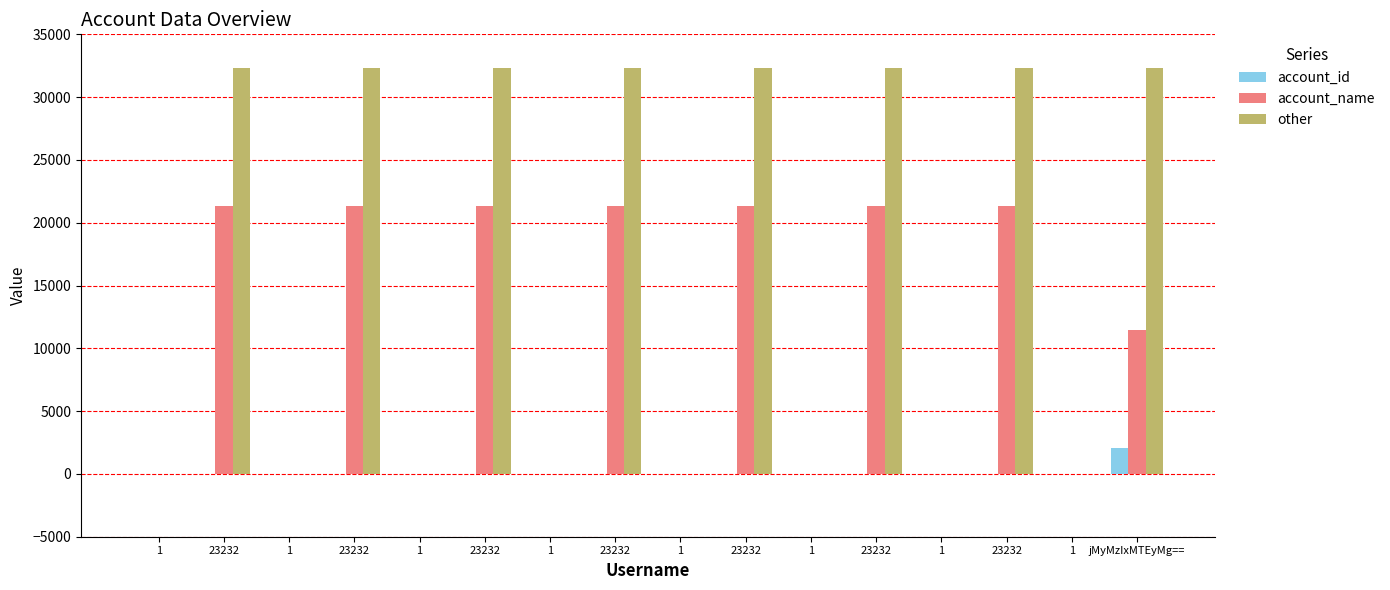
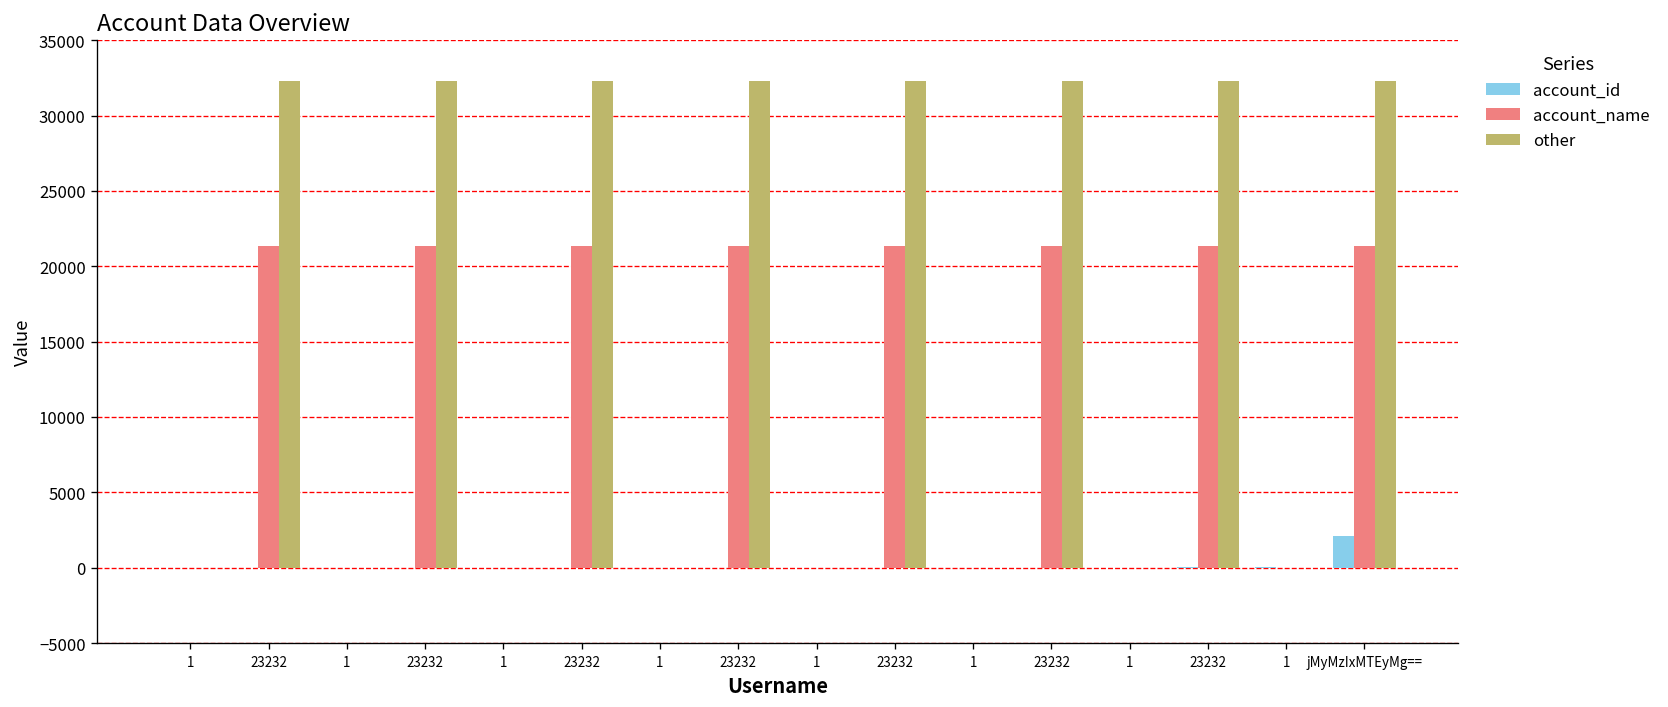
  {
    "account_id": {
      "jMyMzIxMTEyMg==": 2100
    },
    "account_name": {
-     "jMyMzIxMTEyMg==": 11500
+     "jMyMzIxMTEyMg==": 21300
    },
    "other": {
      "jMyMzIxMTEyMg==": 32300
    }
  }
